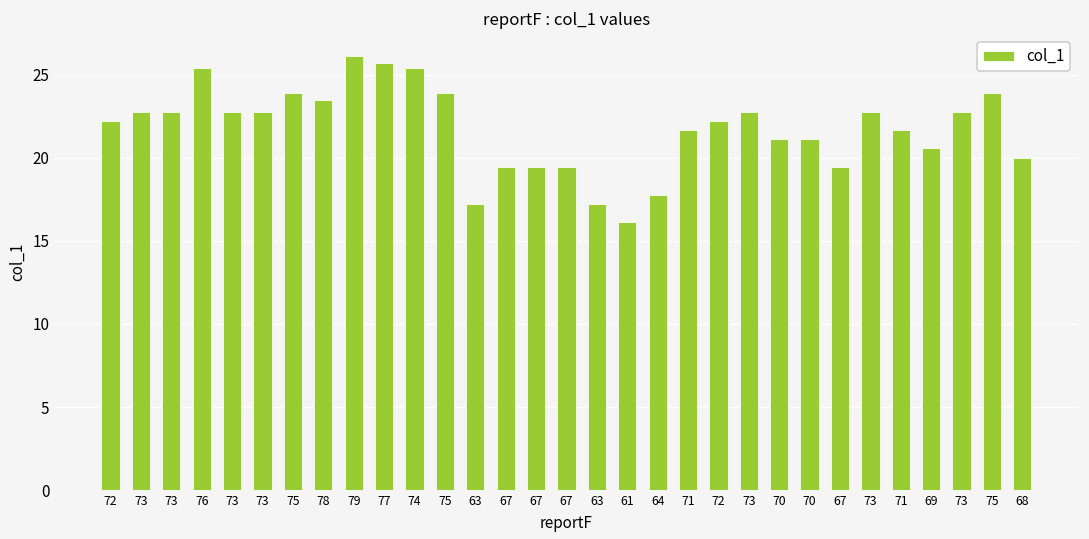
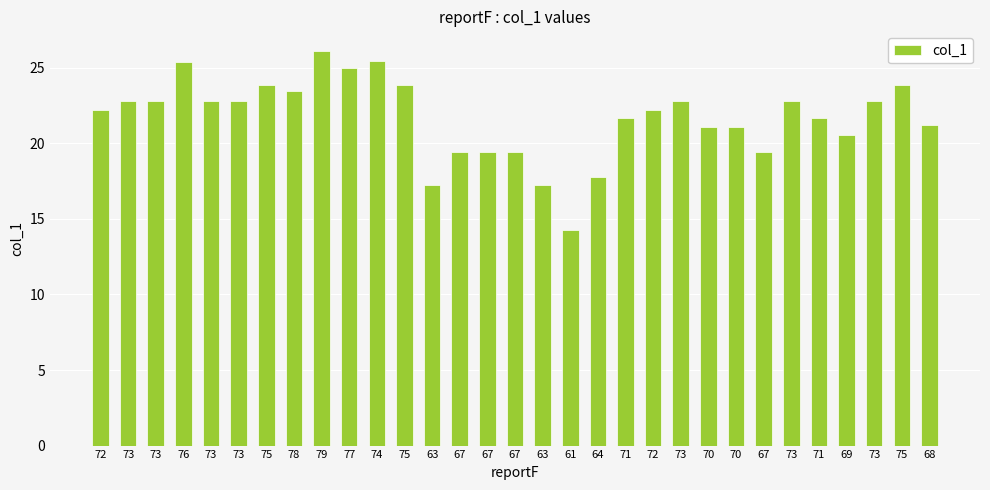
  {
    "76": 25.4,
    "78": 23.5,
    "79": 26.1,
-   "77": 25.7,
+   "77": 25.0,
    "74": 25.4,
-   "61": 16.1,
+   "61": 14.3,
    "64": 17.8,
    "69": 20.6,
-   "68": 20.0
+   "68": 21.2
  }
